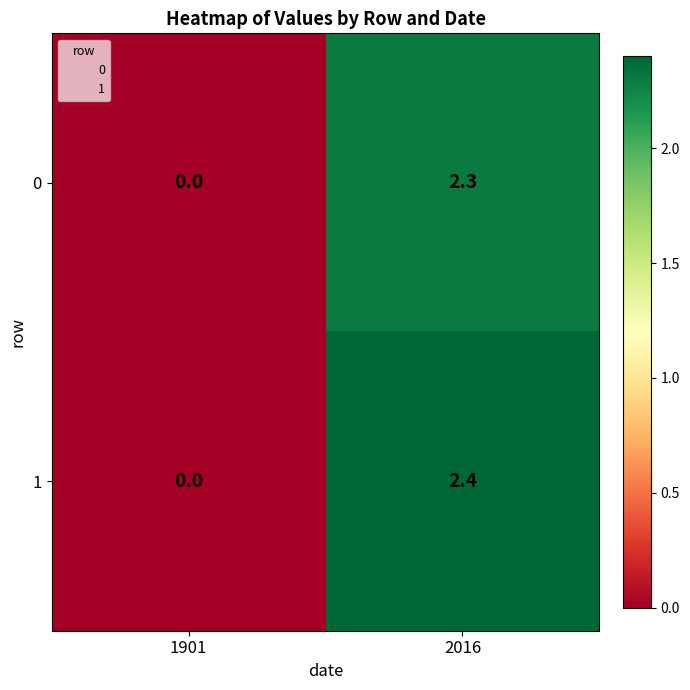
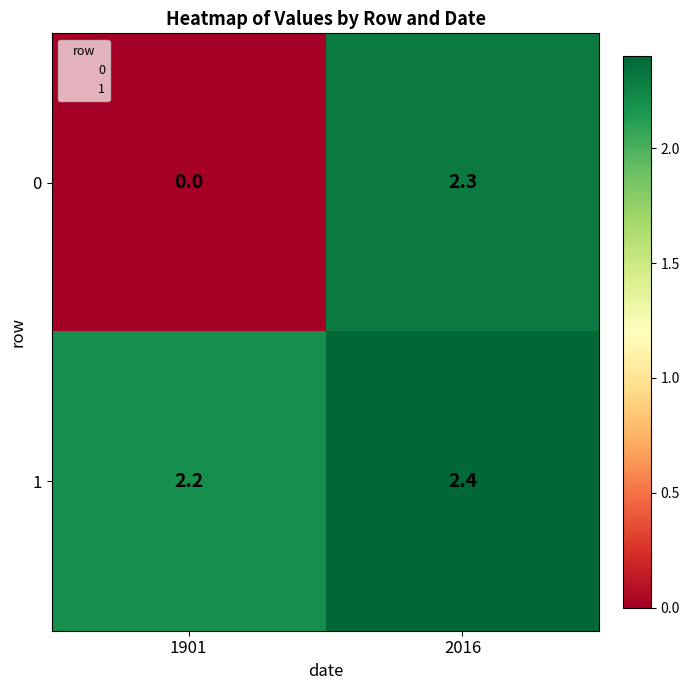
  {
    "0": {
      "1901": 0.0,
      "2016": 2.3
    },
    "1": {
-     "1901": 0.0,
+     "1901": 2.2,
      "2016": 2.4
    }
  }
